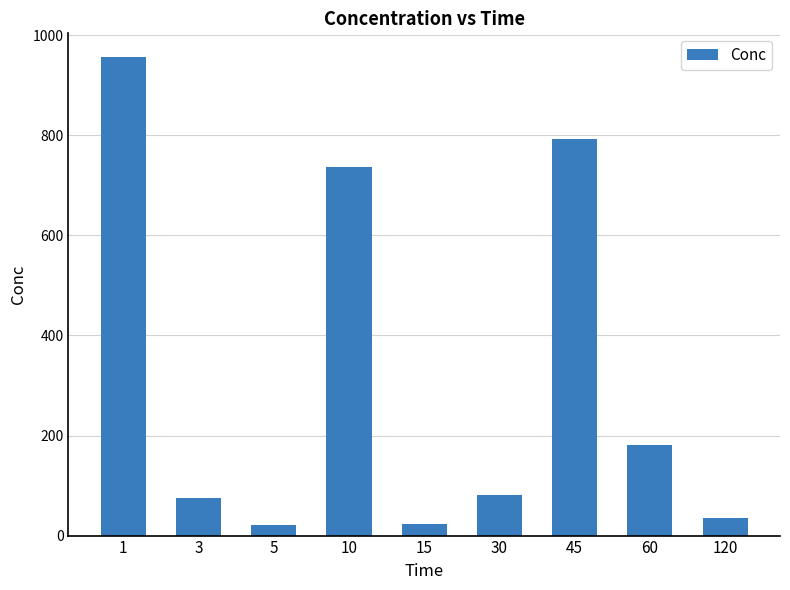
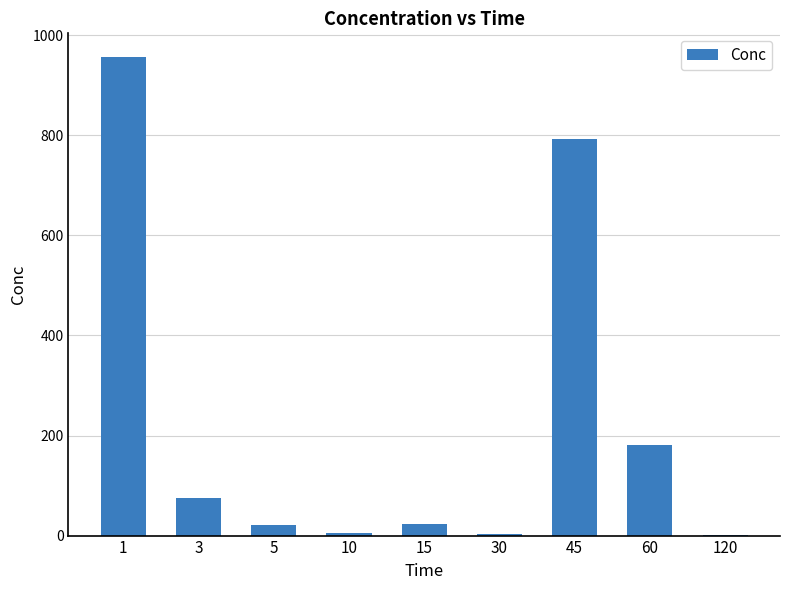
  {
    "1": 960,
    "3": 70,
    "5": 20,
-   "10": 740,
+   "10": 10,
    "15": 20,
-   "30": 80,
+   "30": 0,
    "45": 790,
    "60": 180,
-   "120": 30
+   "120": 0
  }
